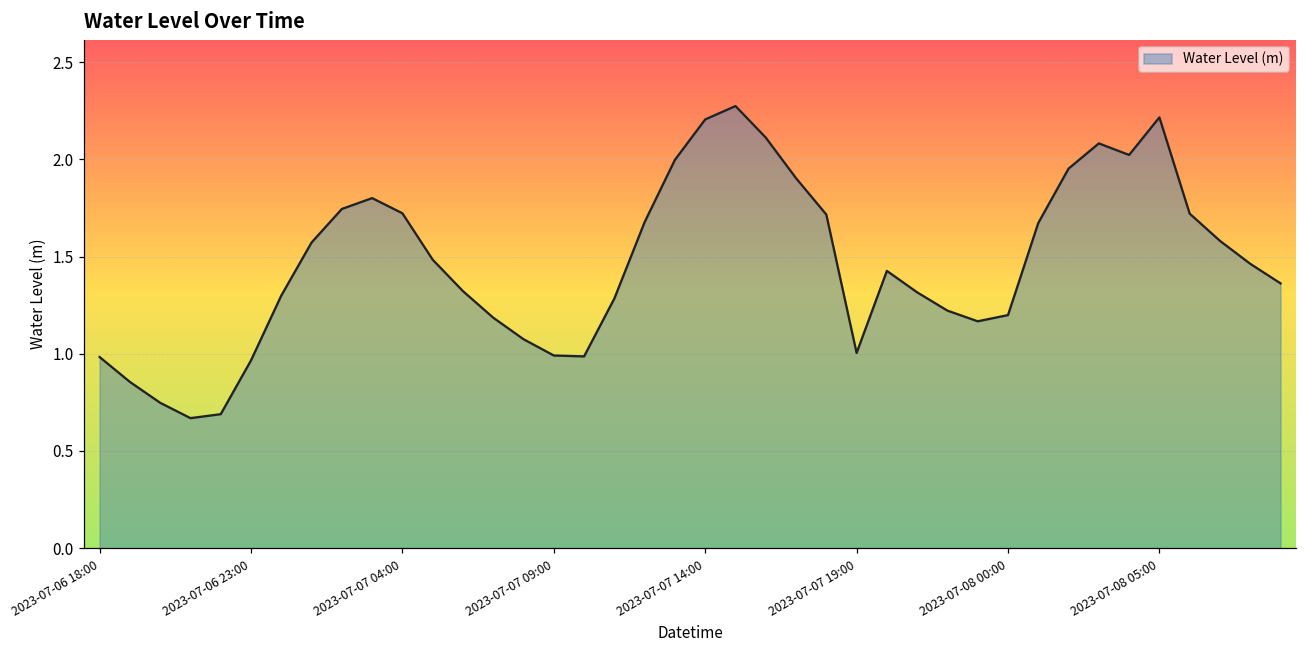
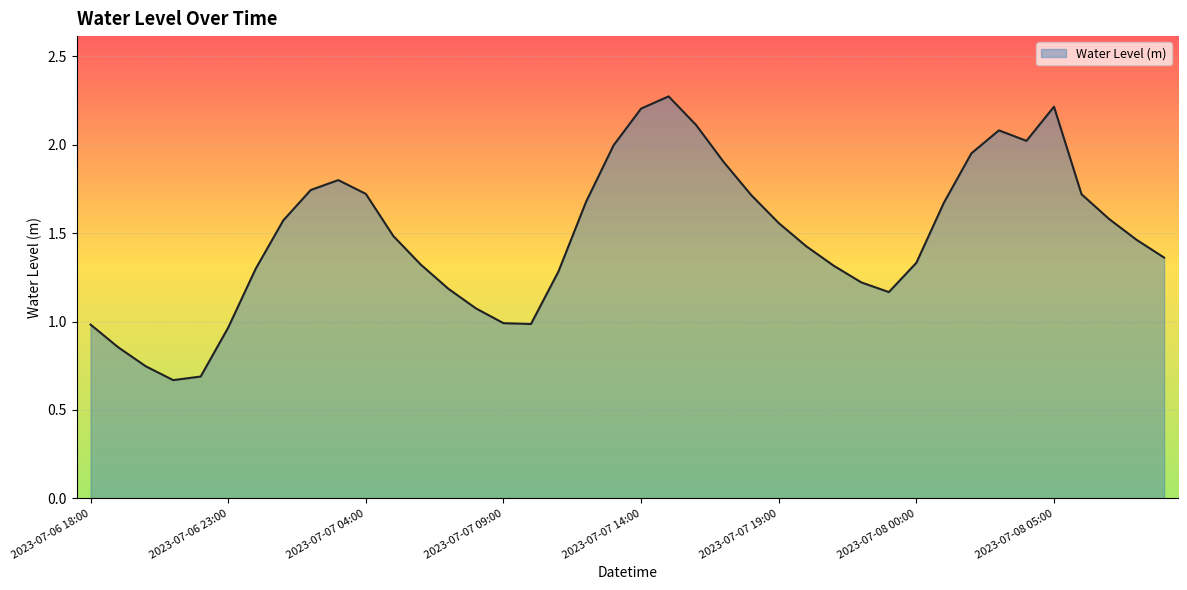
  {
    "2023-07-06 18:00": 0.98,
    "2023-07-06 23:00": 0.97,
    "2023-07-07 04:00": 1.72,
    "2023-07-07 09:00": 0.99,
    "2023-07-07 14:00": 2.21,
-   "2023-07-07 19:00": 1.00,
-   "2023-07-08 00:00": 1.20,
+   "2023-07-07 19:00": 1.56,
+   "2023-07-08 00:00": 1.33,
    "2023-07-08 05:00": 2.22
  }
